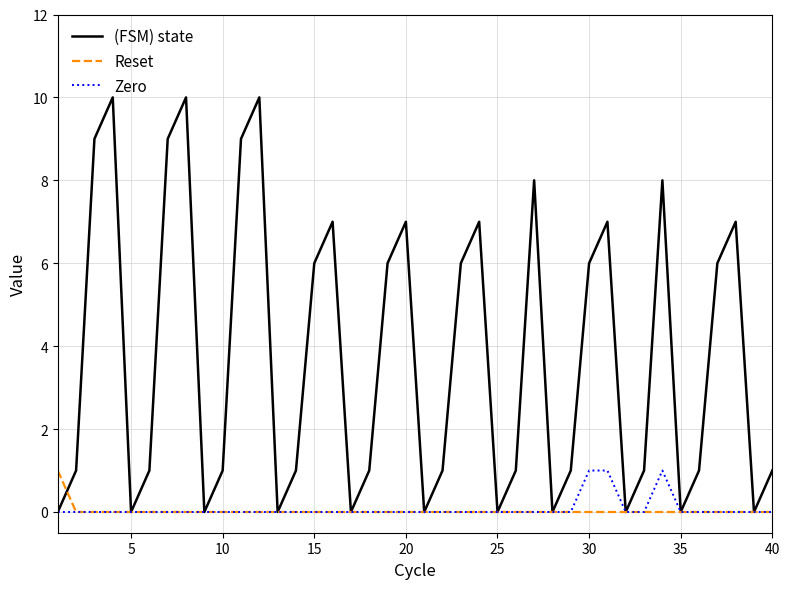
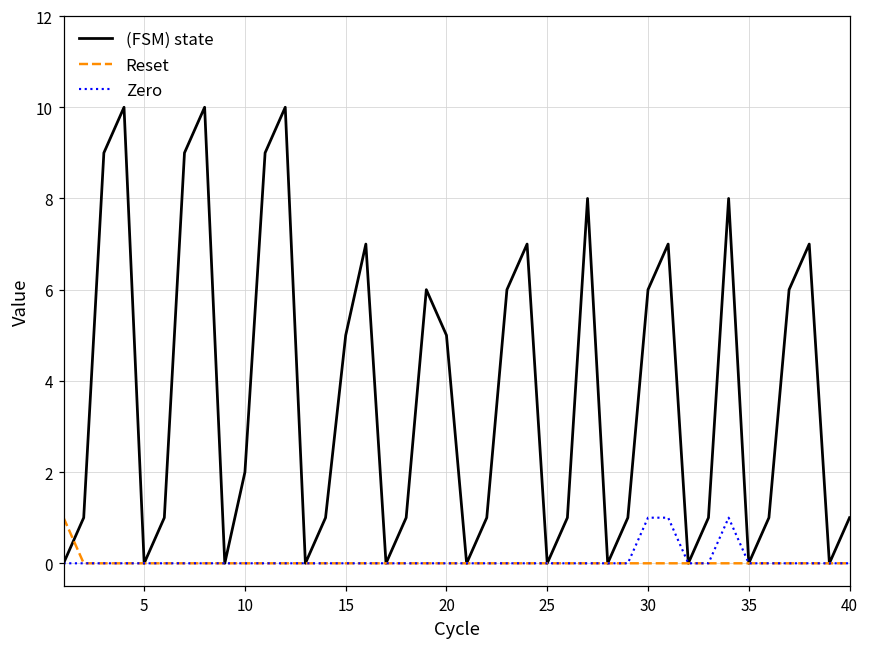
  {
    "(FSM) state": {
-     "10": 1,
-     "15": 6,
-     "20": 7,
+     "10": 2,
+     "15": 5,
+     "20": 5,
      "30": 6,
      "40": 1
    },
    "Reset": {
      "30": 0
    },
    "Zero": {
      "30": 1
    }
  }
